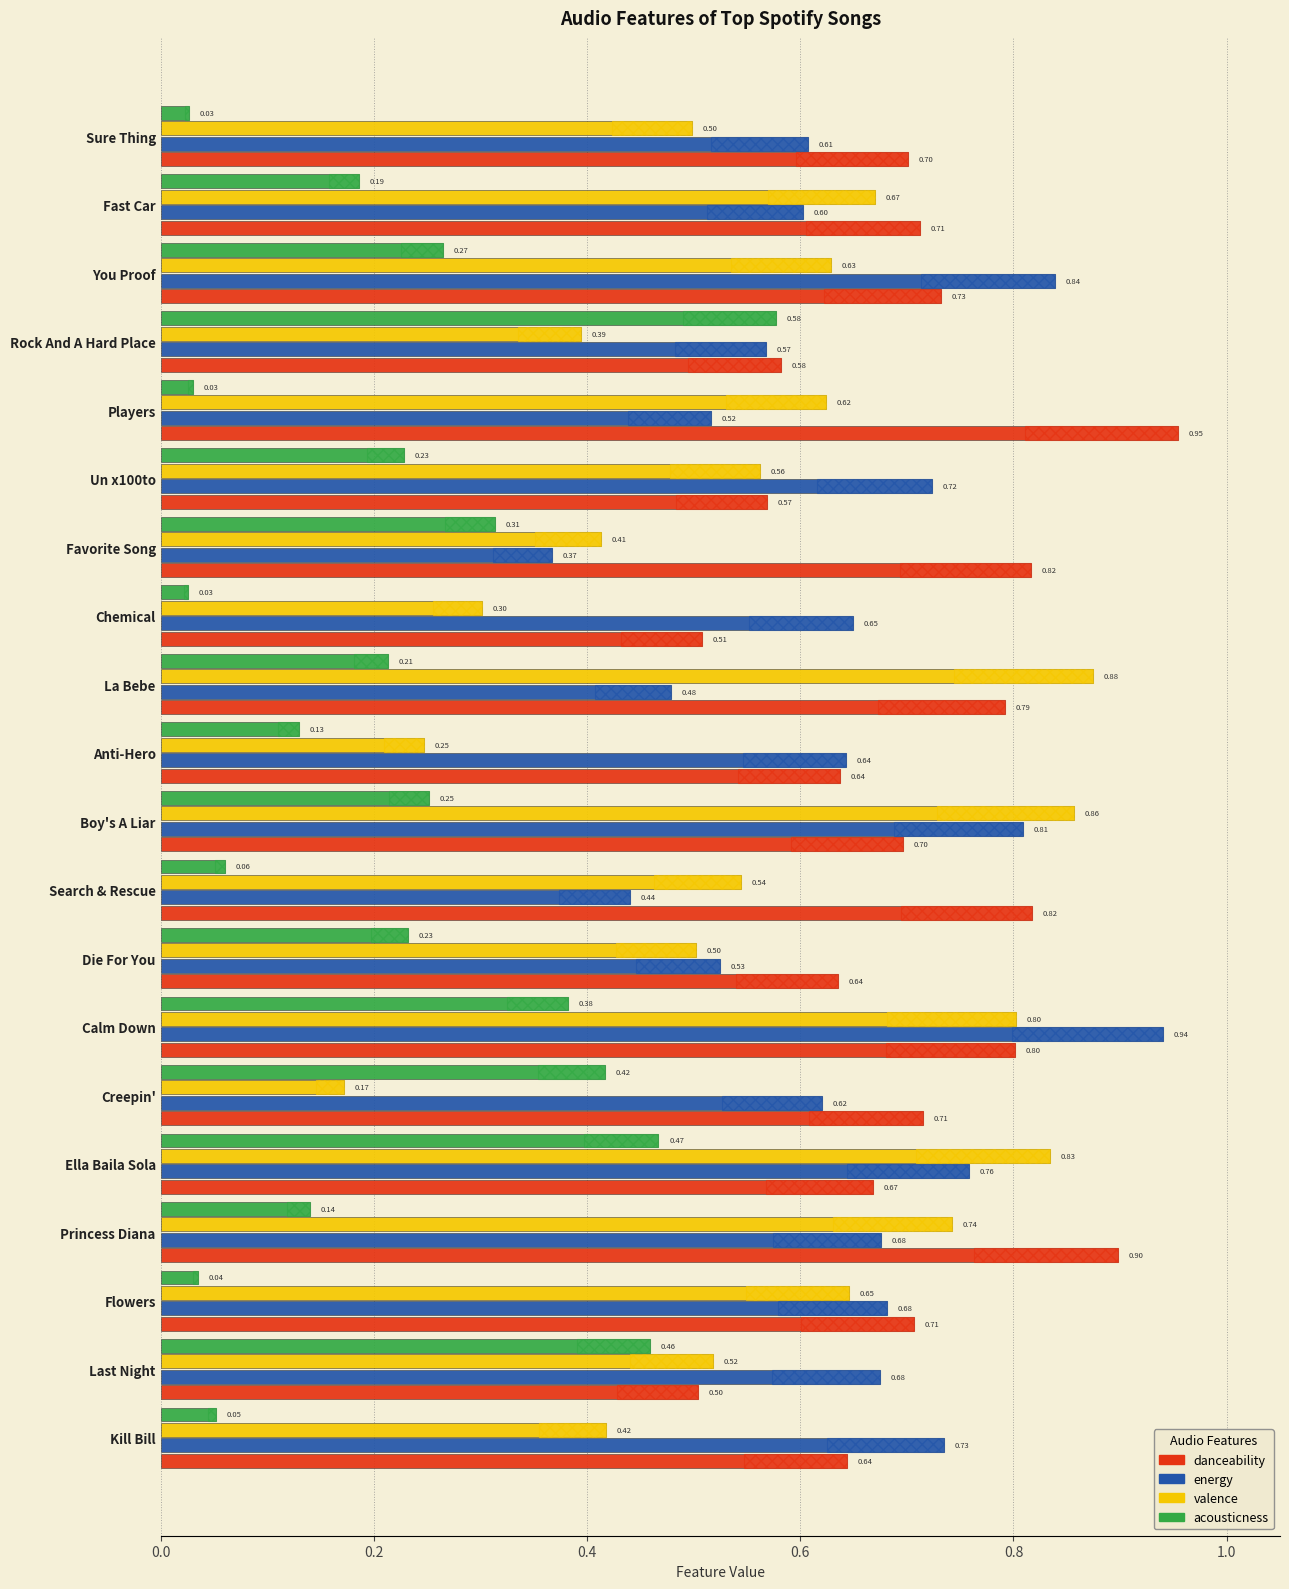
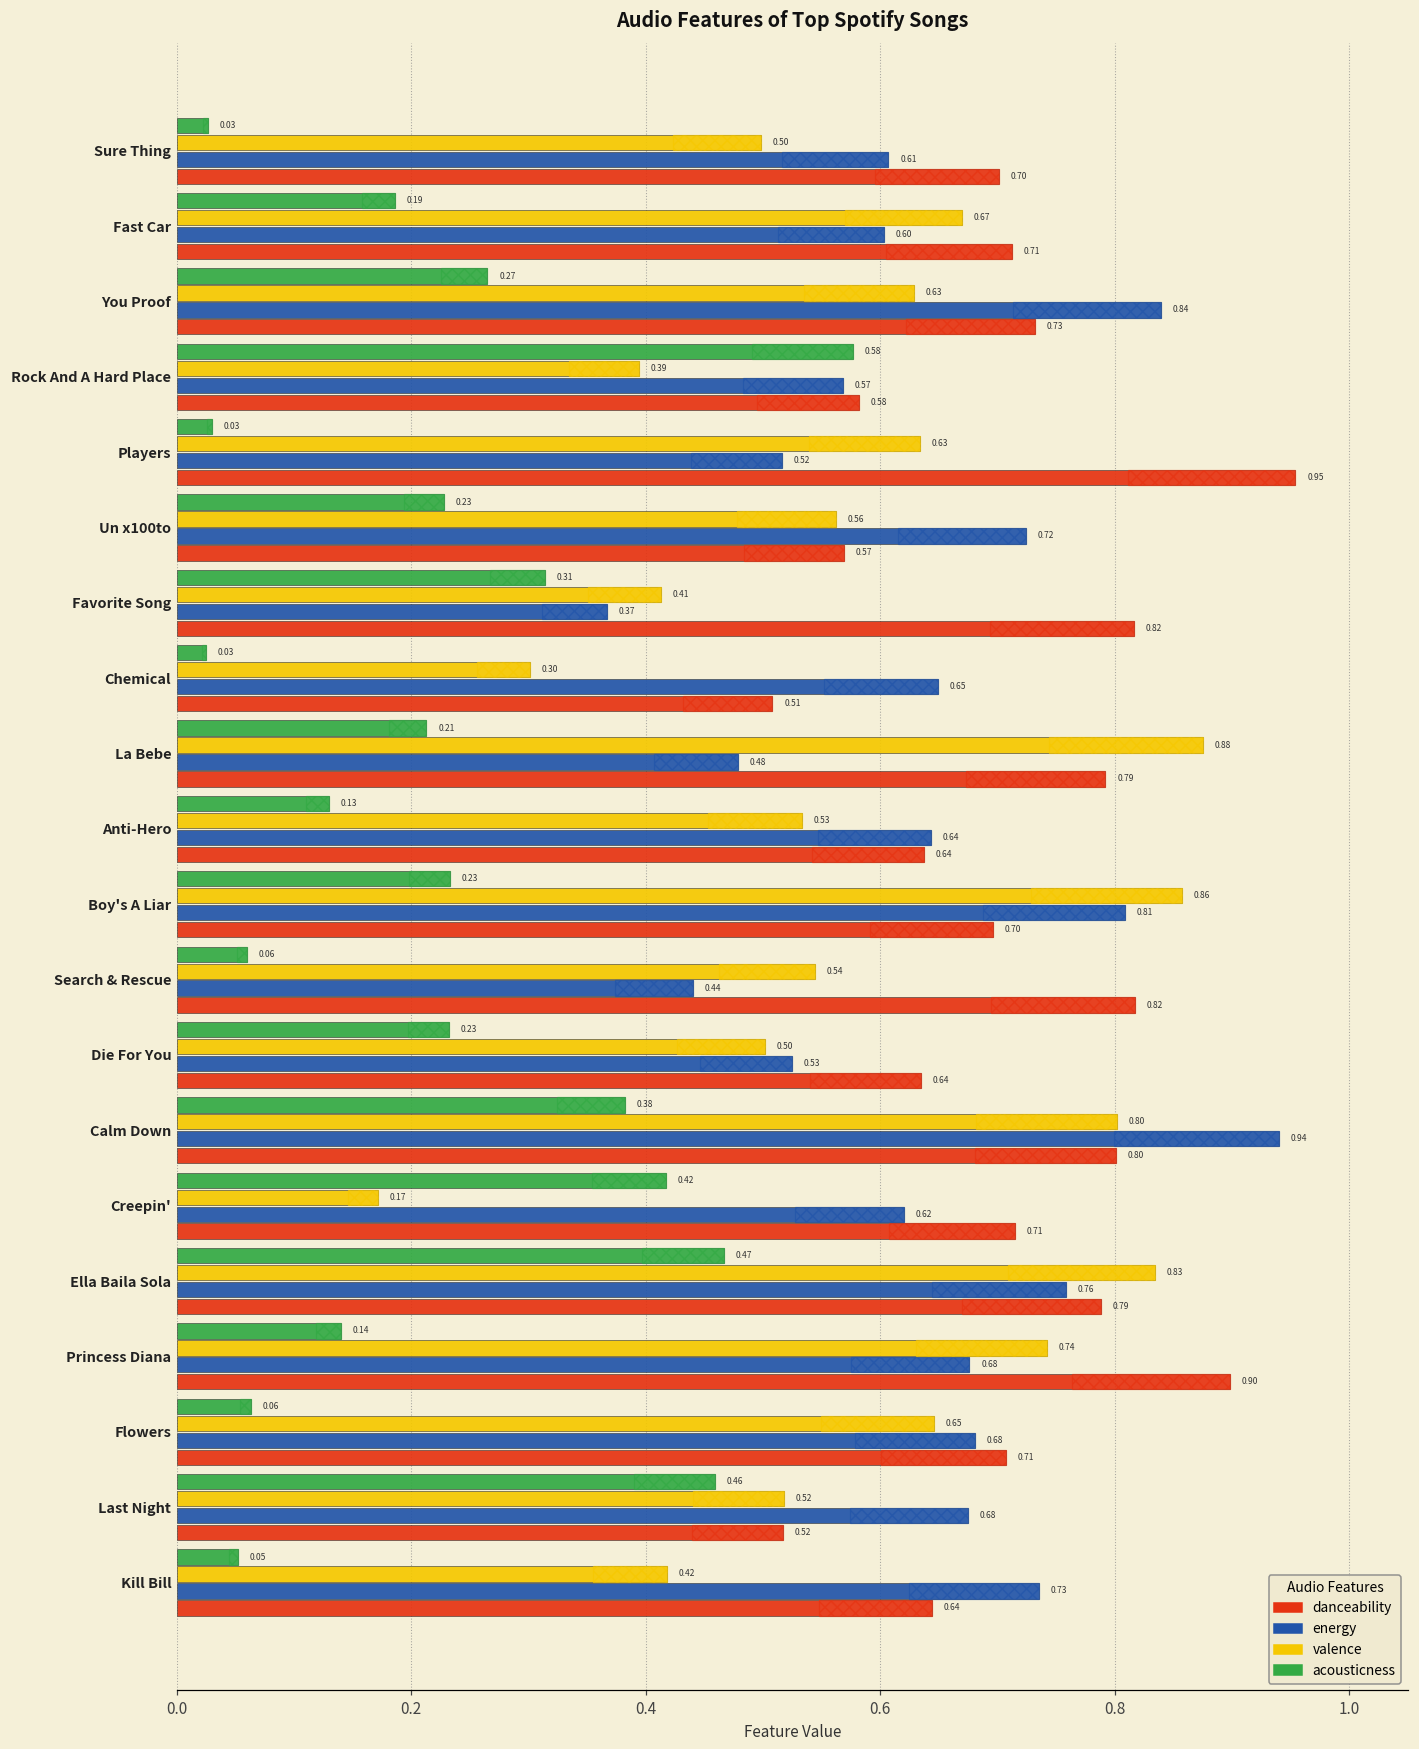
  {
    "danceability": {
      "Sure Thing": 0.70,
      "Fast Car": 0.71,
      "You Proof": 0.73,
      "Rock And A Hard Place": 0.58,
      "Players": 0.95,
      "Un x100to": 0.57,
      "Favorite Song": 0.82,
      "Chemical": 0.51,
      "La Bebe": 0.79,
      "Anti-Hero": 0.64,
      "Boy's A Liar": 0.70,
      "Search & Rescue": 0.82,
      "Die For You": 0.64,
      "Calm Down": 0.80,
      "Creepin'": 0.71,
-     "Ella Baila Sola": 0.67,
+     "Ella Baila Sola": 0.79,
      "Princess Diana": 0.90,
      "Flowers": 0.71,
-     "Last Night": 0.50,
+     "Last Night": 0.52,
      "Kill Bill": 0.64
    },
    "energy": {
      "Sure Thing": 0.61,
      "Fast Car": 0.60,
      "You Proof": 0.84,
      "Rock And A Hard Place": 0.57,
      "Players": 0.52,
      "Un x100to": 0.72,
      "Favorite Song": 0.37,
      "Chemical": 0.65,
      "La Bebe": 0.48,
      "Anti-Hero": 0.64,
      "Boy's A Liar": 0.81,
      "Search & Rescue": 0.44,
      "Die For You": 0.53,
      "Calm Down": 0.94,
      "Creepin'": 0.62,
      "Ella Baila Sola": 0.76,
      "Princess Diana": 0.68,
      "Flowers": 0.68,
      "Last Night": 0.68,
      "Kill Bill": 0.73
    },
    "valence": {
      "Sure Thing": 0.50,
      "Fast Car": 0.67,
      "You Proof": 0.63,
      "Rock And A Hard Place": 0.39,
-     "Players": 0.62,
+     "Players": 0.63,
      "Un x100to": 0.56,
      "Favorite Song": 0.41,
      "Chemical": 0.30,
      "La Bebe": 0.88,
-     "Anti-Hero": 0.25,
+     "Anti-Hero": 0.53,
      "Boy's A Liar": 0.86,
      "Search & Rescue": 0.54,
      "Die For You": 0.50,
      "Calm Down": 0.80,
      "Creepin'": 0.17,
      "Ella Baila Sola": 0.83,
      "Princess Diana": 0.74,
      "Flowers": 0.65,
      "Last Night": 0.52,
      "Kill Bill": 0.42
    },
    "acousticness": {
      "Sure Thing": 0.03,
      "Fast Car": 0.19,
      "You Proof": 0.27,
      "Rock And A Hard Place": 0.58,
      "Players": 0.03,
      "Un x100to": 0.23,
      "Favorite Song": 0.31,
      "Chemical": 0.03,
      "La Bebe": 0.21,
      "Anti-Hero": 0.13,
-     "Boy's A Liar": 0.25,
+     "Boy's A Liar": 0.23,
      "Search & Rescue": 0.06,
      "Die For You": 0.23,
      "Calm Down": 0.38,
      "Creepin'": 0.42,
      "Ella Baila Sola": 0.47,
      "Princess Diana": 0.14,
-     "Flowers": 0.04,
+     "Flowers": 0.06,
      "Last Night": 0.46,
      "Kill Bill": 0.05
    }
  }
